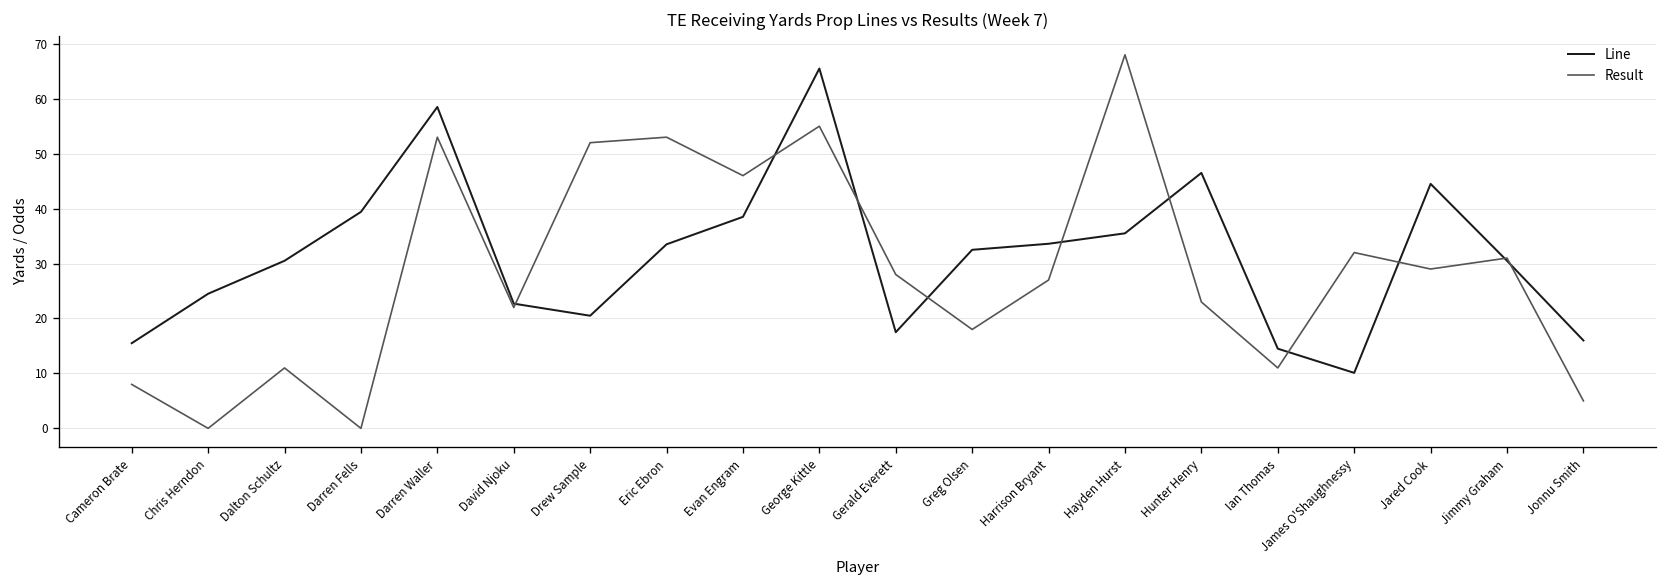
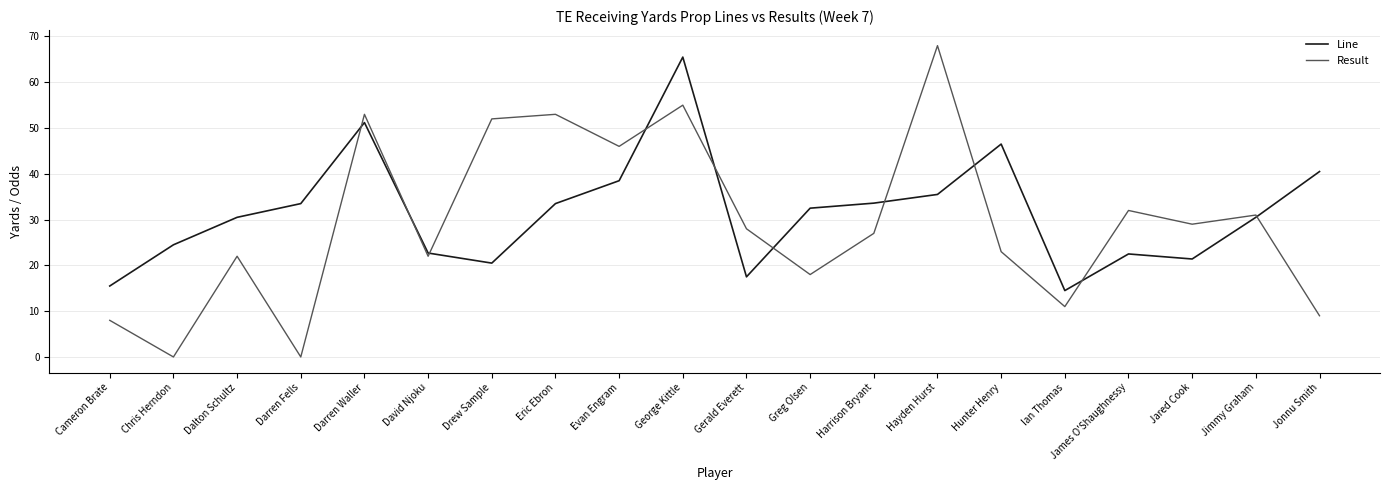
  {
    "Line": {
      "Cameron Brate": 16,
      "Chris Herndon": 25,
      "Dalton Schultz": 31,
-     "Darren Fells": 39,
-     "Darren Waller": 59,
+     "Darren Fells": 34,
+     "Darren Waller": 51,
      "David Njoku": 23,
      "Drew Sample": 21,
      "Eric Ebron": 34,
      "Evan Engram": 39,
      "George Kittle": 66,
      "Gerald Everett": 18,
      "Greg Olsen": 33,
      "Harrison Bryant": 34,
      "Hayden Hurst": 36,
      "Hunter Henry": 47,
      "Ian Thomas": 15,
-     "James O'Shaughnessy": 10,
-     "Jared Cook": 45,
-     "Jonnu Smith": 16
+     "James O'Shaughnessy": 23,
+     "Jared Cook": 21,
+     "Jonnu Smith": 41
    },
    "Result": {
      "Cameron Brate": 8,
      "Chris Herndon": 0,
-     "Dalton Schultz": 11,
+     "Dalton Schultz": 22,
      "Darren Fells": 0,
      "Darren Waller": 53,
      "David Njoku": 22,
      "Drew Sample": 52,
      "Eric Ebron": 53,
      "Evan Engram": 46,
      "George Kittle": 55,
      "Gerald Everett": 28,
      "Greg Olsen": 18,
      "Harrison Bryant": 27,
      "Hayden Hurst": 68,
      "Hunter Henry": 23,
      "Ian Thomas": 11,
      "James O'Shaughnessy": 32,
      "Jared Cook": 29,
-     "Jonnu Smith": 5
+     "Jonnu Smith": 9
    }
  }
